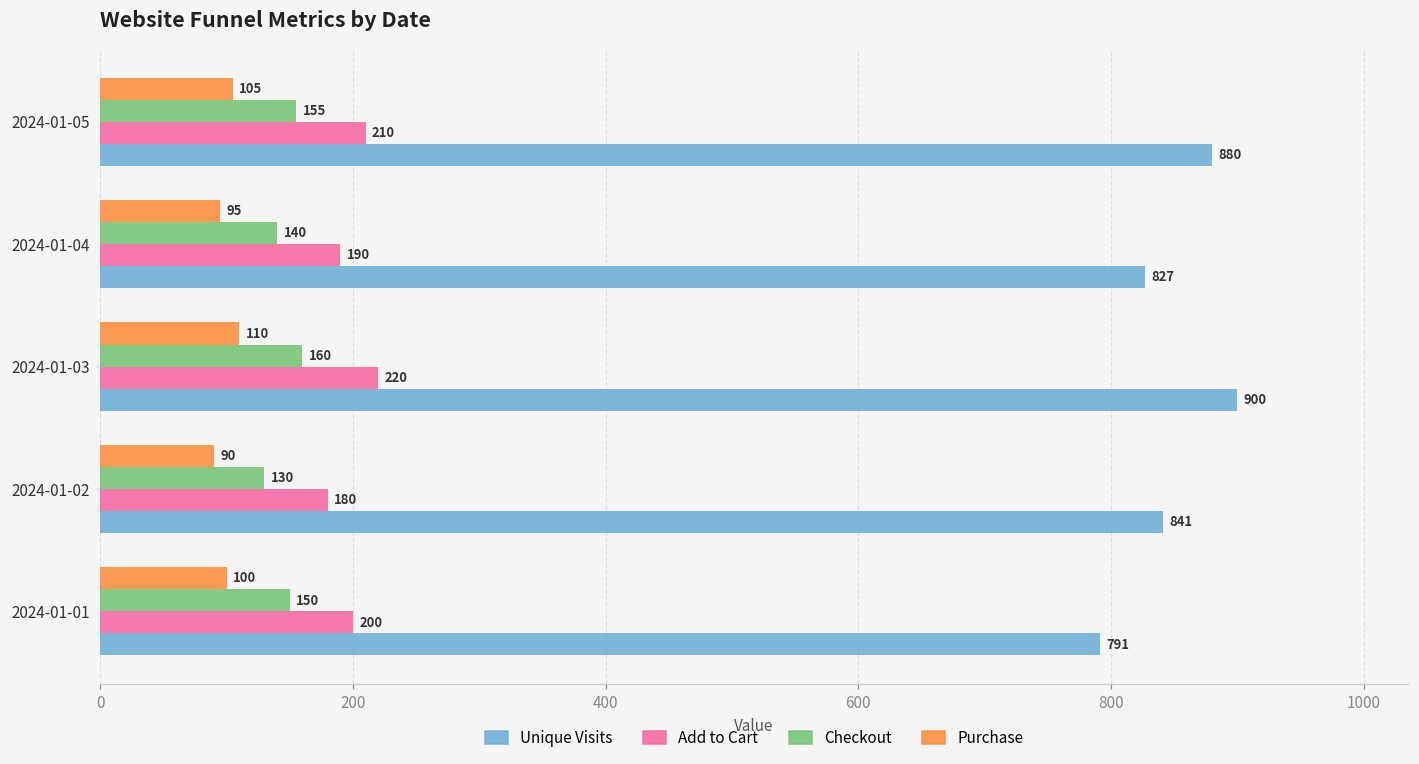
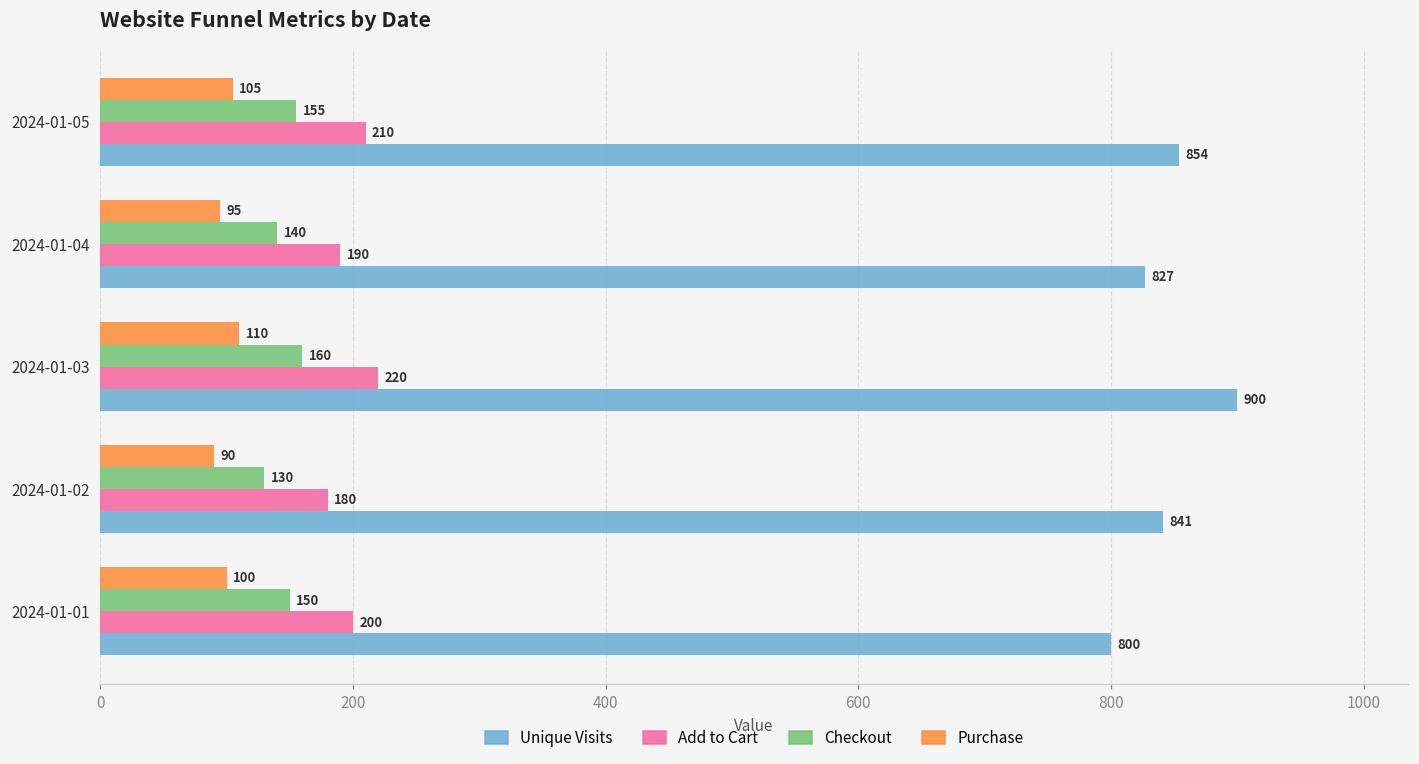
  {
    "Unique Visits": {
-     "2024-01-05": 880,
+     "2024-01-05": 854,
      "2024-01-04": 827,
      "2024-01-03": 900,
      "2024-01-02": 841,
-     "2024-01-01": 791
+     "2024-01-01": 800
    },
    "Add to Cart": {
      "2024-01-05": 210,
      "2024-01-04": 190,
      "2024-01-03": 220,
      "2024-01-02": 180,
      "2024-01-01": 200
    },
    "Checkout": {
      "2024-01-05": 155,
      "2024-01-04": 140,
      "2024-01-03": 160,
      "2024-01-02": 130,
      "2024-01-01": 150
    },
    "Purchase": {
      "2024-01-05": 105,
      "2024-01-04": 95,
      "2024-01-03": 110,
      "2024-01-02": 90,
      "2024-01-01": 100
    }
  }
